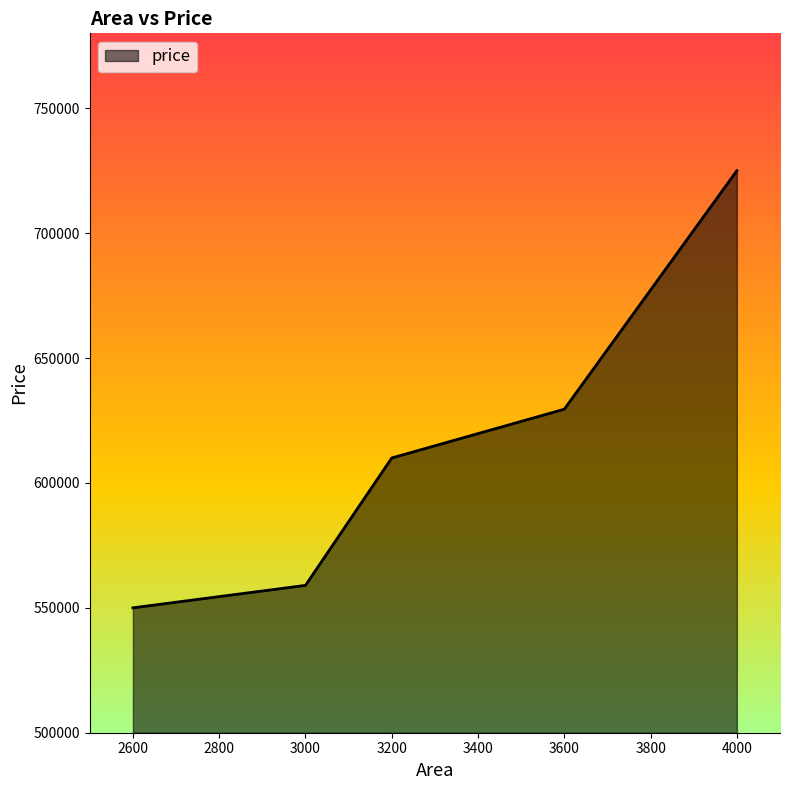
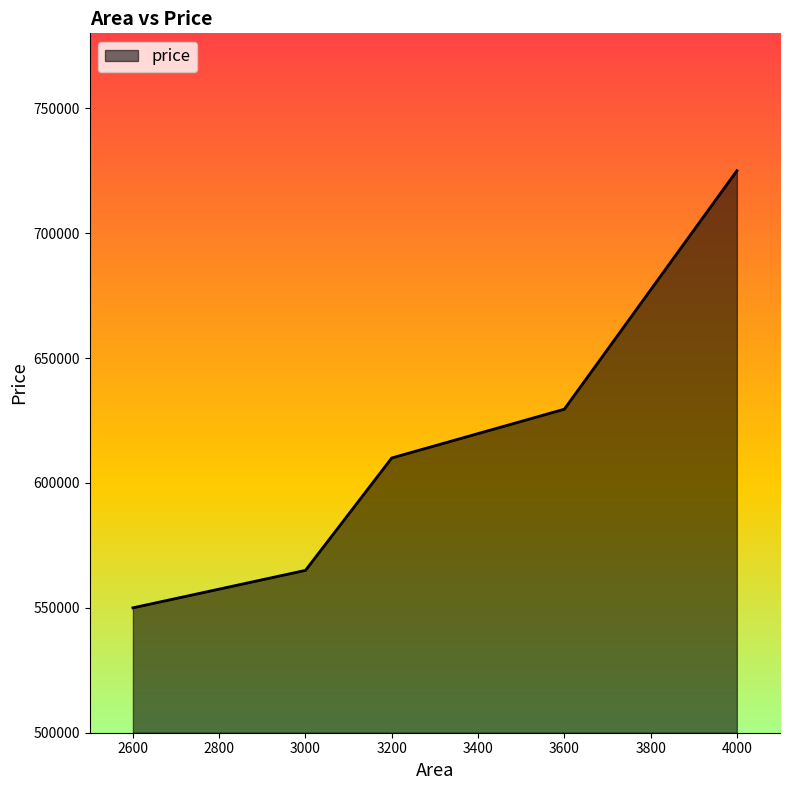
  {
    "2600": 550000,
-   "3000": 559000,
+   "3000": 565000,
    "3200": 610000,
    "3600": 630000,
    "4000": 725000
  }
